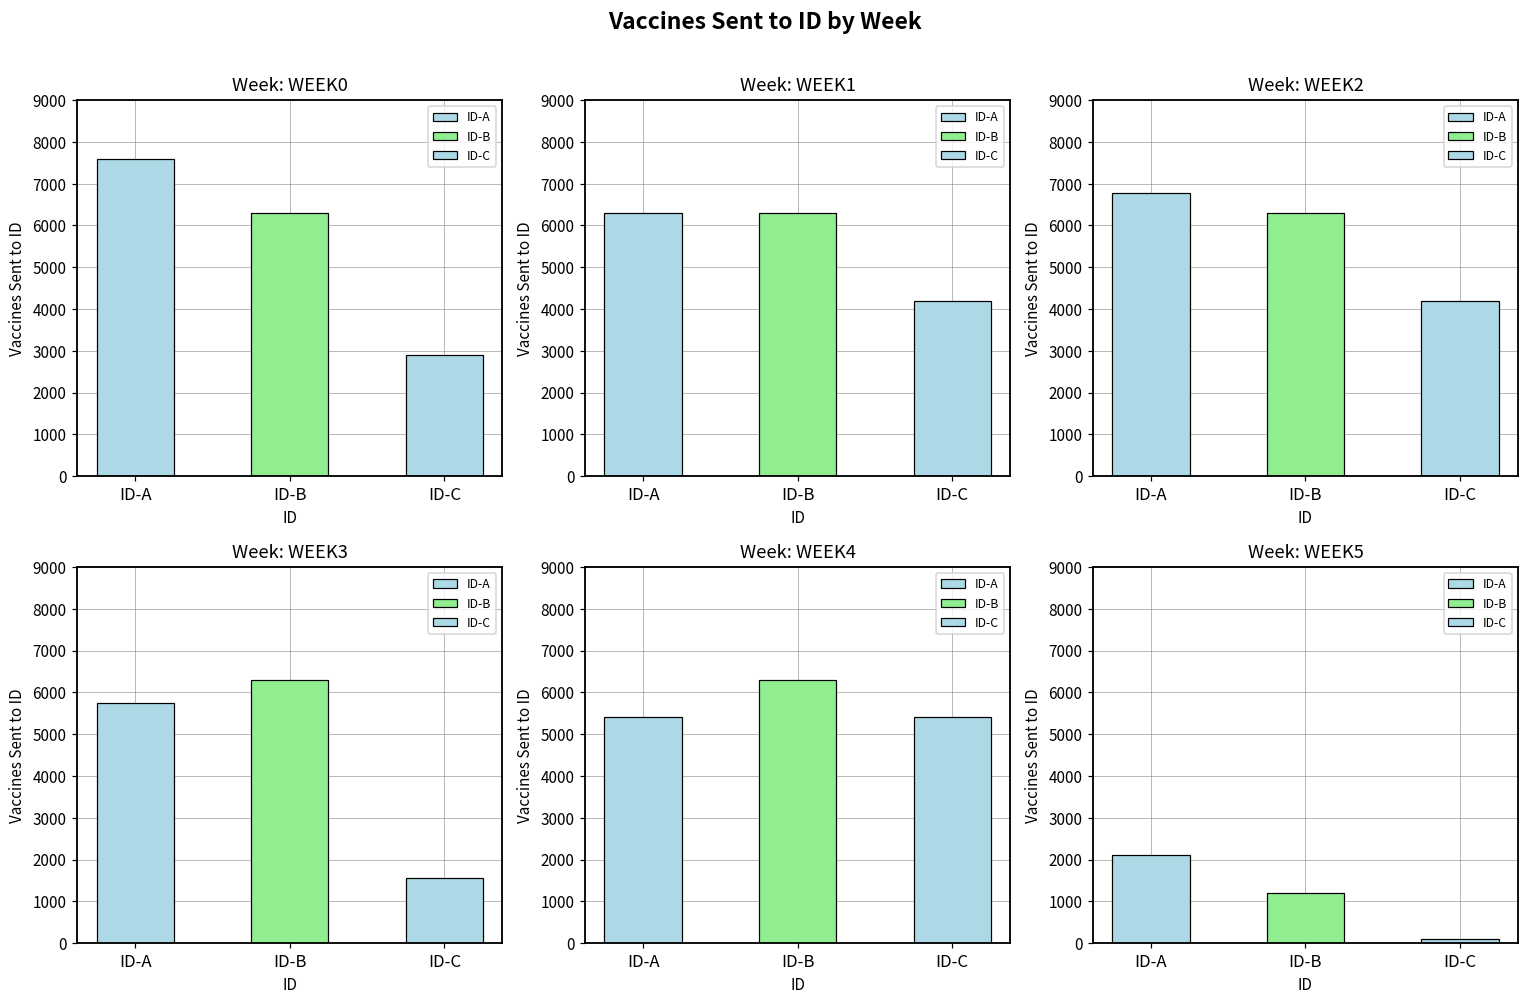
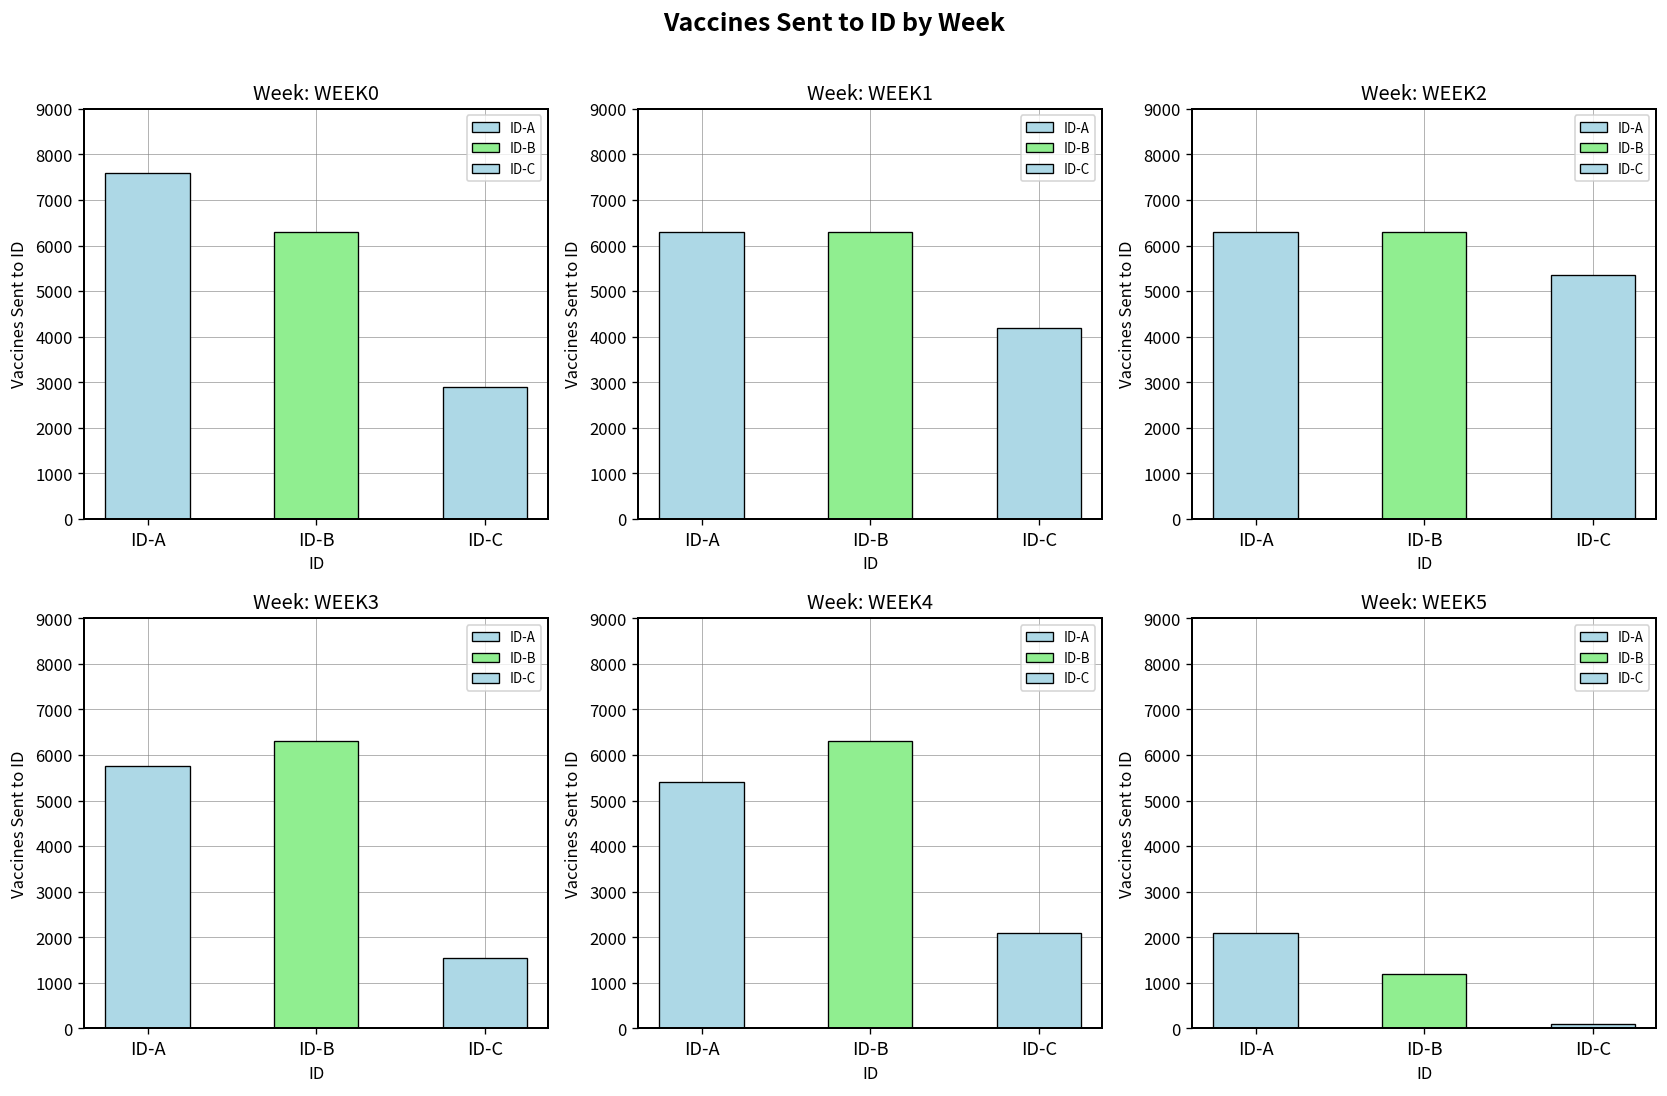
  {
    "Week: WEEK0": {
      "ID-A": 7600,
      "ID-B": 6300,
      "ID-C": 2900
    },
    "Week: WEEK1": {
      "ID-A": 6300,
      "ID-B": 6300,
      "ID-C": 4200
    },
    "Week: WEEK2": {
-     "ID-A": 6800,
+     "ID-A": 6300,
      "ID-B": 6300,
-     "ID-C": 4200
+     "ID-C": 5300
    },
    "Week: WEEK3": {
      "ID-A": 5800,
      "ID-B": 6300,
      "ID-C": 1600
    },
    "Week: WEEK4": {
      "ID-A": 5400,
      "ID-B": 6300,
-     "ID-C": 5400
+     "ID-C": 2100
    },
    "Week: WEEK5": {
      "ID-A": 2100,
      "ID-B": 1200,
      "ID-C": 100
    }
  }
